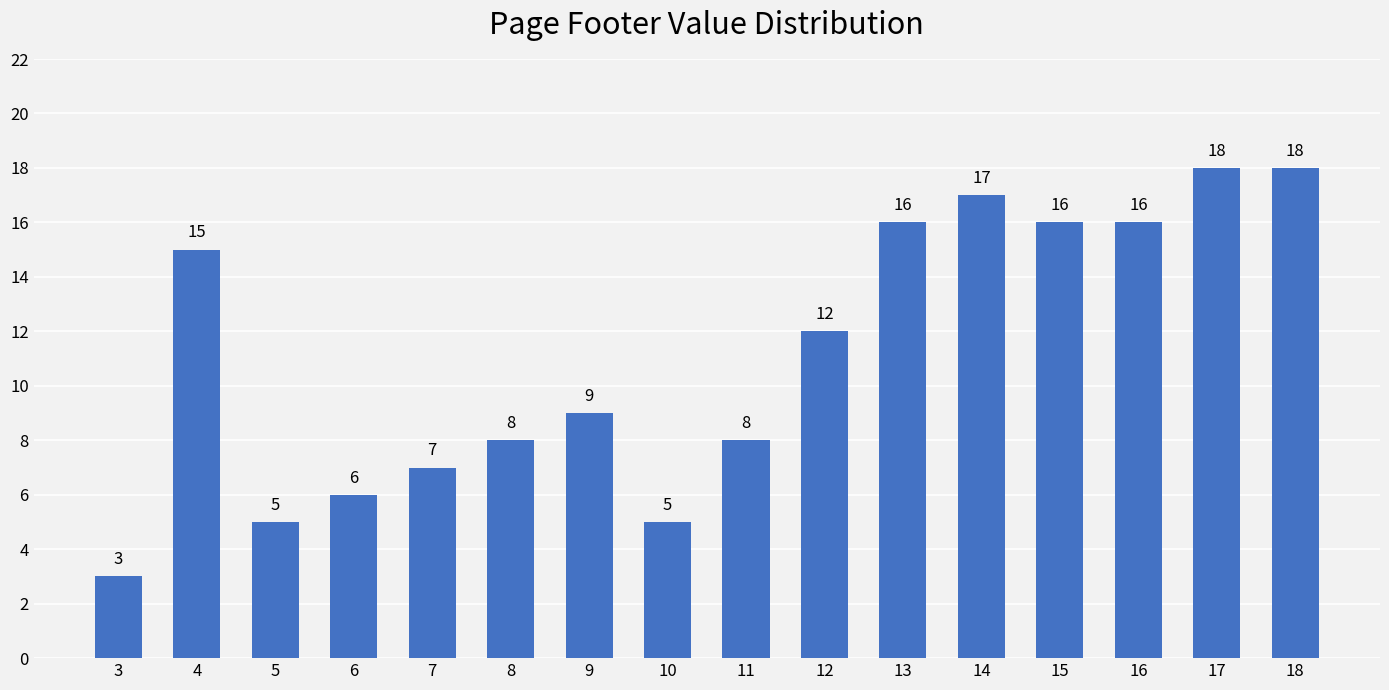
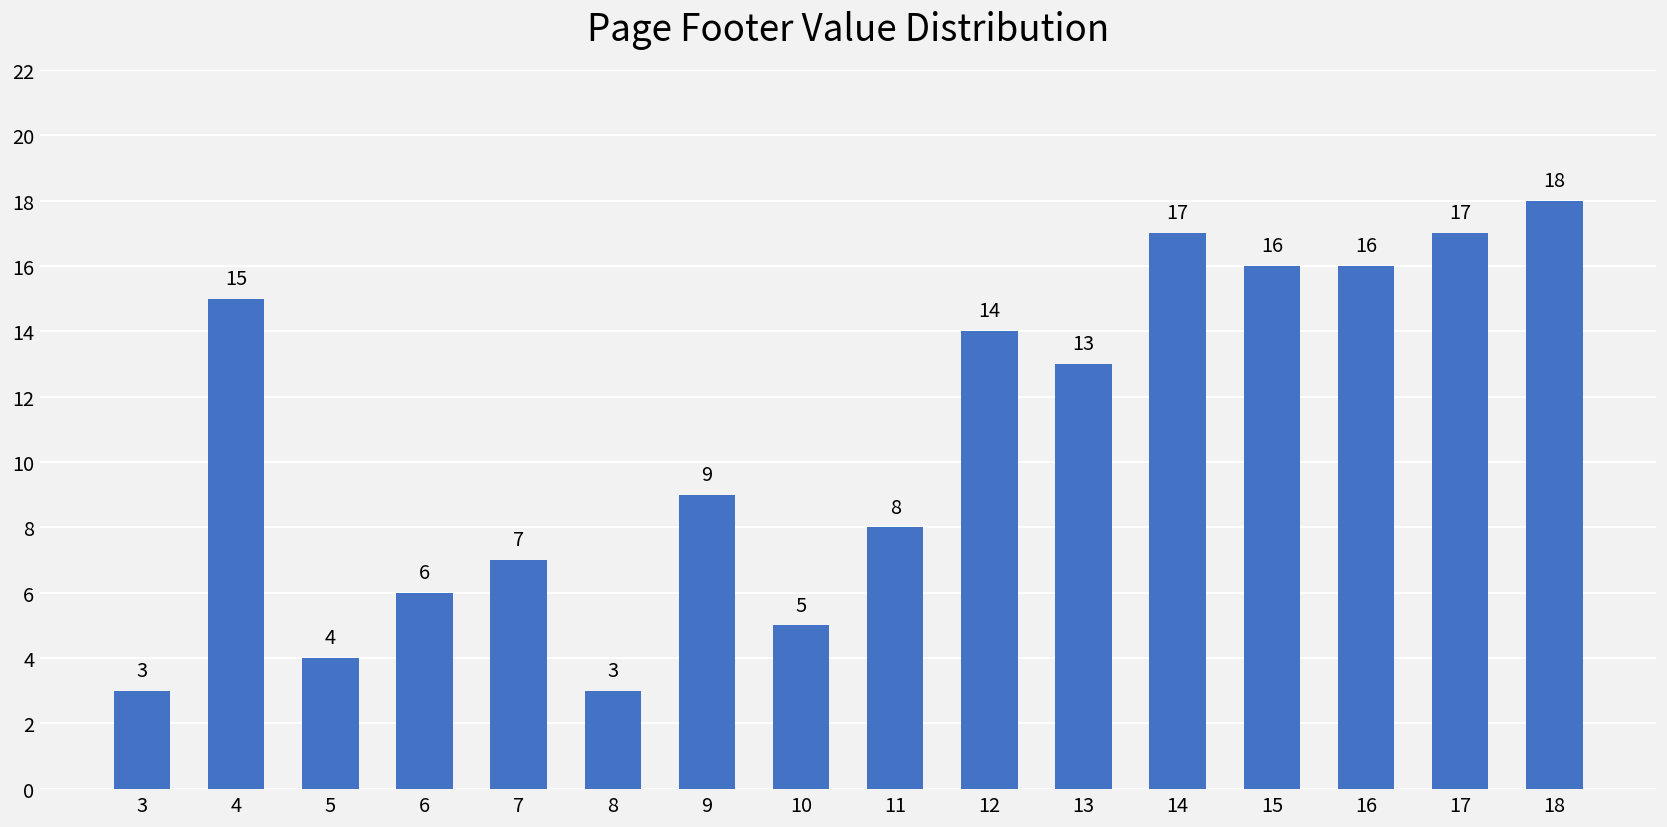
  {
    "3": 3,
    "4": 15,
-   "5": 5,
+   "5": 4,
    "6": 6,
    "7": 7,
-   "8": 8,
+   "8": 3,
    "9": 9,
    "10": 5,
    "11": 8,
-   "12": 12,
-   "13": 16,
+   "12": 14,
+   "13": 13,
    "14": 17,
    "15": 16,
    "16": 16,
-   "17": 18,
+   "17": 17,
    "18": 18
  }
